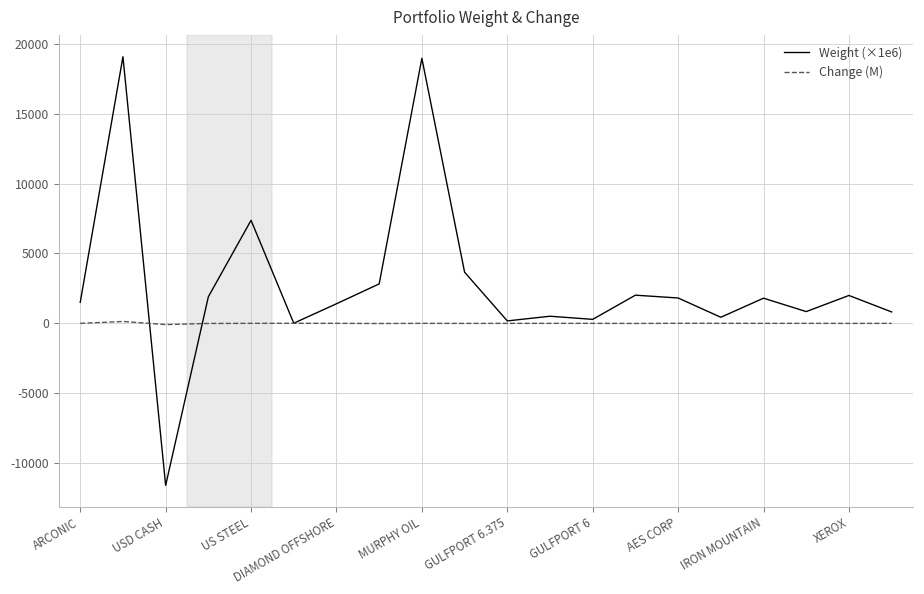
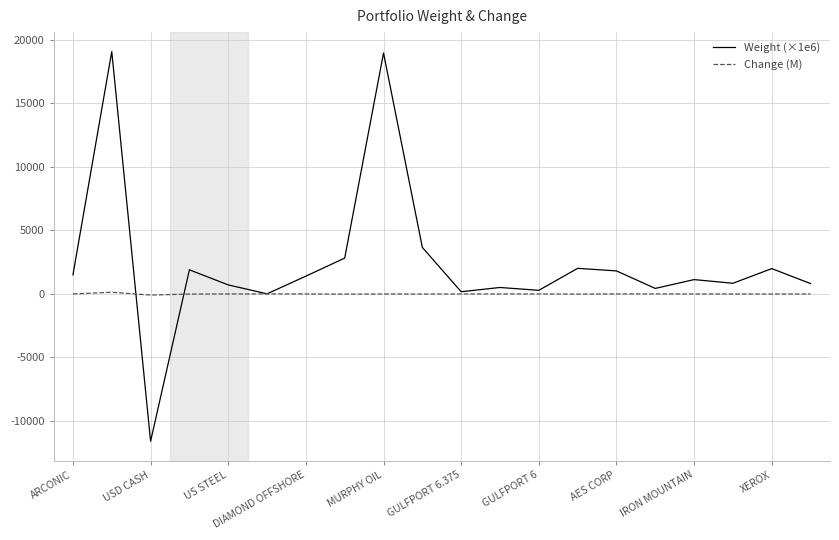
  {
    "Weight (×1e6)": {
      "ARCONIC": 1500,
      "USD CASH": -11600,
-     "US STEEL": 7400,
+     "US STEEL": 700,
      "DIAMOND OFFSHORE": 1400,
      "MURPHY OIL": 19000,
      "GULFPORT 6": 300,
      "AES CORP": 1800,
-     "IRON MOUNTAIN": 1800,
+     "IRON MOUNTAIN": 1100,
      "XEROX": 2000
    },
    "Change (M)": {
      "ARCONIC": 0,
      "USD CASH": -100,
      "US STEEL": 0,
      "DIAMOND OFFSHORE": 0,
      "MURPHY OIL": 0,
      "GULFPORT 6": 0,
      "AES CORP": 0,
      "IRON MOUNTAIN": 0,
      "XEROX": 0
    }
  }
